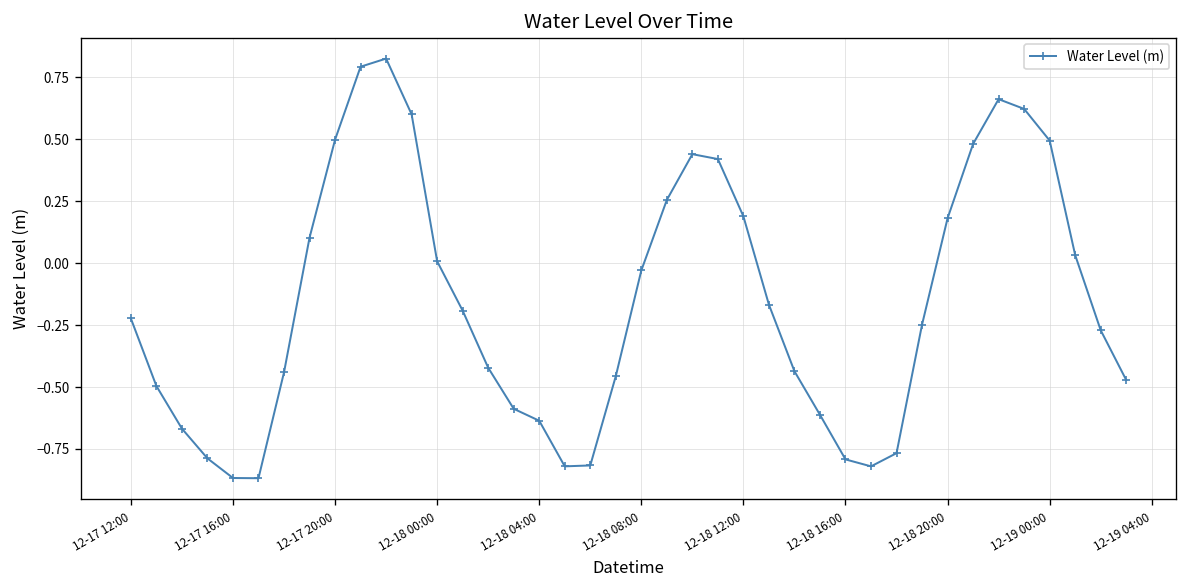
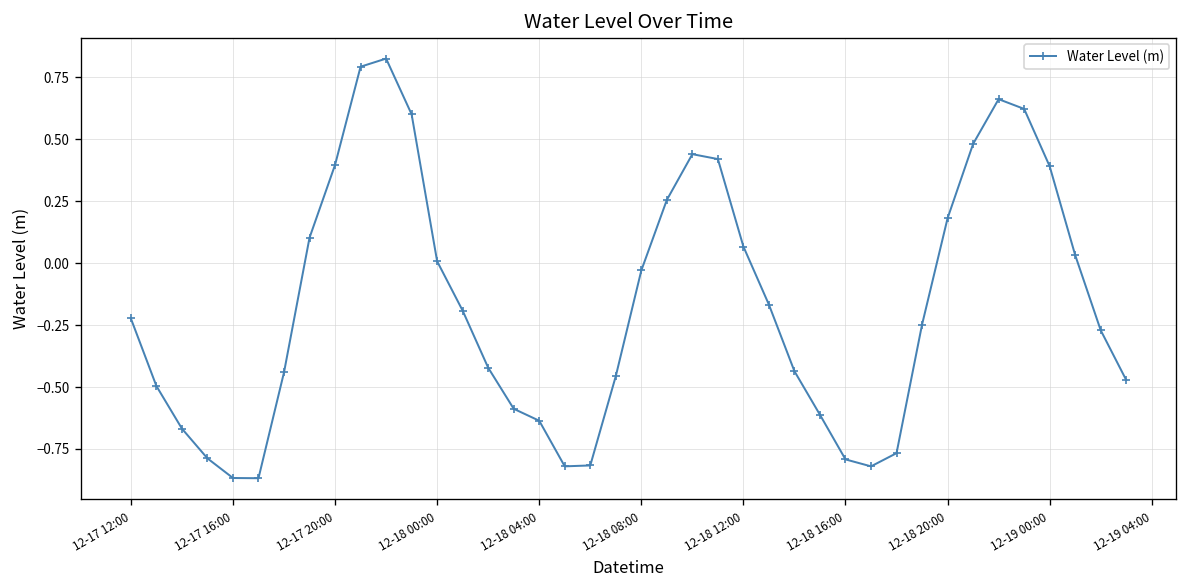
  {
    "12-17 12:00": -0.22,
    "12-17 16:00": -0.87,
-   "12-17 20:00": 0.50,
+   "12-17 20:00": 0.40,
    "12-18 00:00": 0.01,
    "12-18 04:00": -0.64,
    "12-18 08:00": -0.03,
-   "12-18 12:00": 0.19,
+   "12-18 12:00": 0.07,
    "12-18 16:00": -0.79,
    "12-18 20:00": 0.18,
-   "12-19 00:00": 0.49
+   "12-19 00:00": 0.39
  }
